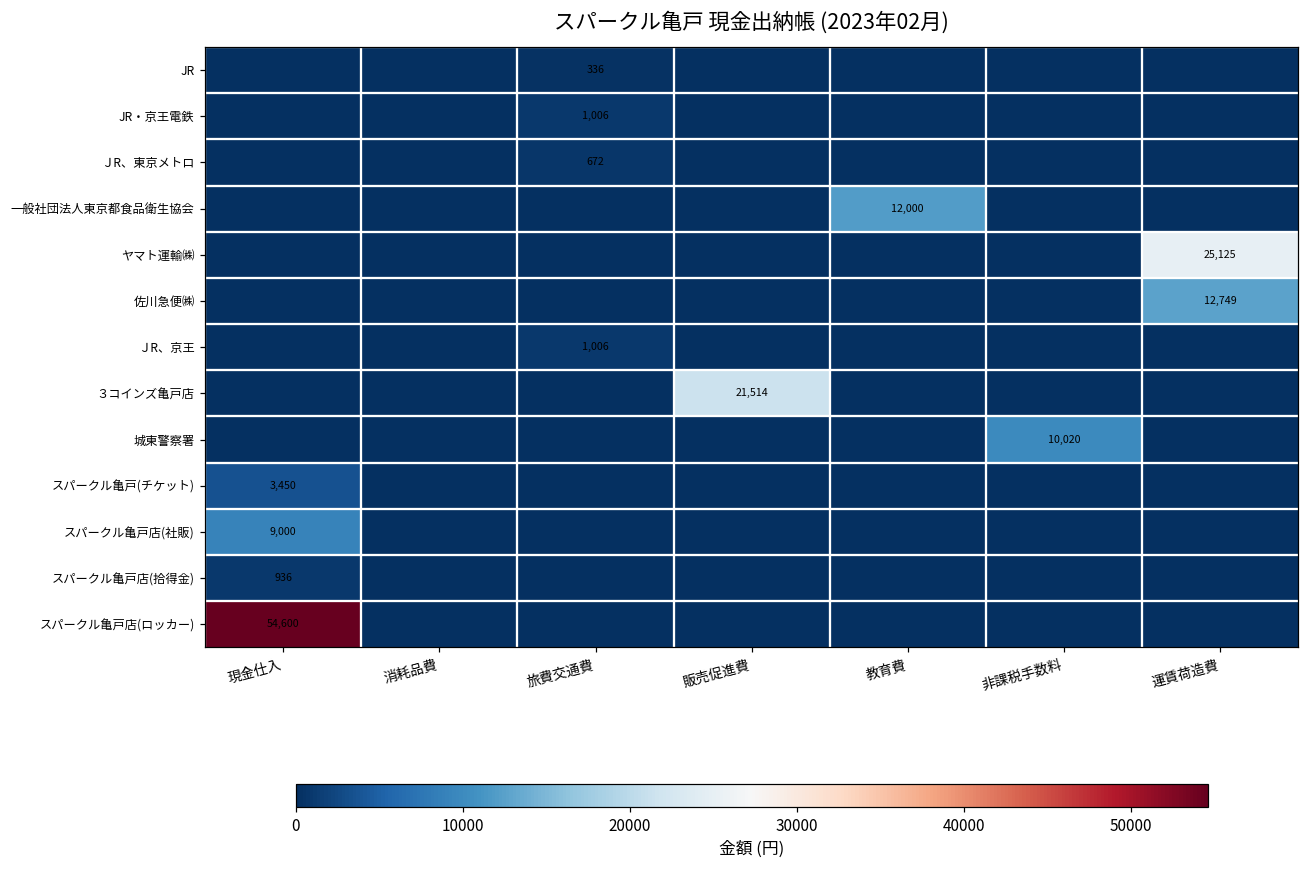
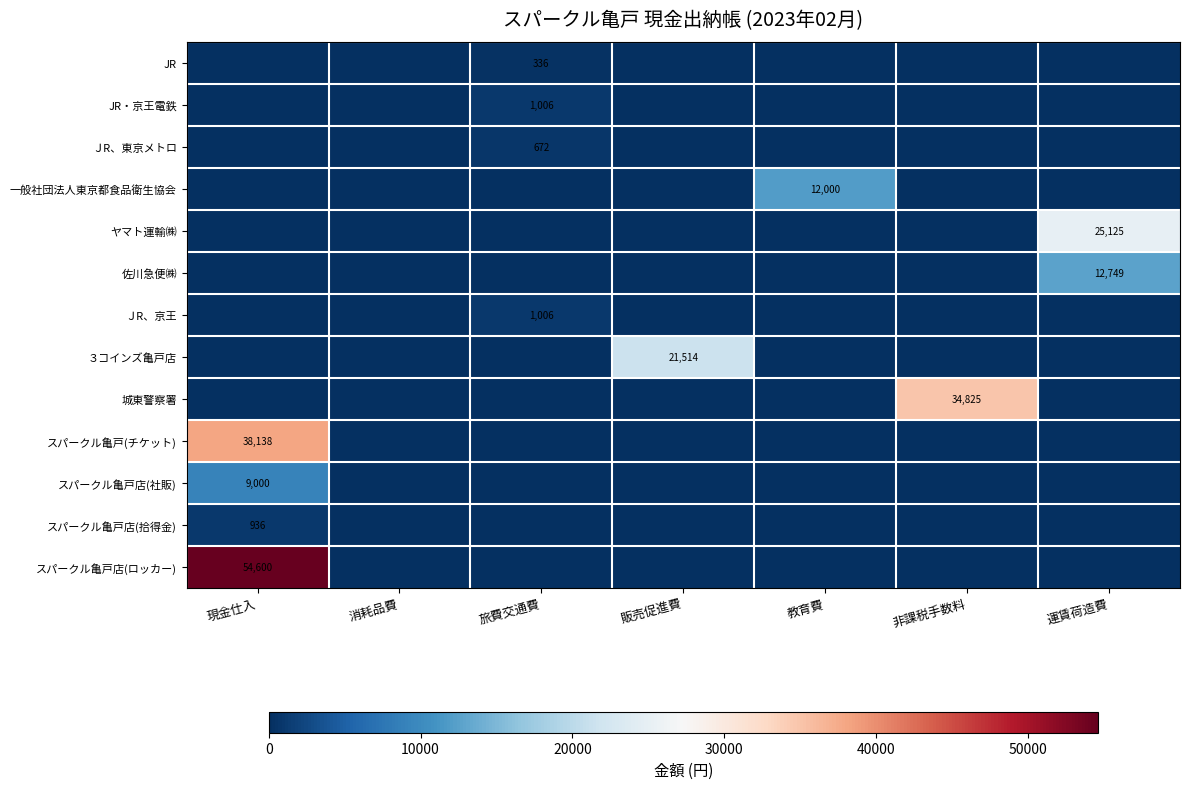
  {
    "JR": {
      "旅費交通費": "336"
    },
    "JR・京王電鉄": {
      "旅費交通費": "1,006"
    },
    "ＪR、東京メトロ": {
      "旅費交通費": "672"
    },
    "一般社団法人東京都食品衛生協会": {
      "教育費": "12,000"
    },
    "ヤマト運輸㈱": {
      "運賃荷造費": "25,125"
    },
    "佐川急便㈱": {
      "運賃荷造費": "12,749"
    },
    "ＪR、京王": {
      "旅費交通費": "1,006"
    },
    "３コインズ亀戸店": {
      "販売促進費": "21,514"
    },
    "城東警察署": {
-     "非課税手数料": "10,020"
+     "非課税手数料": "34,825"
    },
    "スパークル亀戸(チケット)": {
-     "現金仕入": "3,450"
+     "現金仕入": "38,138"
    },
    "スパークル亀戸店(社販)": {
      "現金仕入": "9,000"
    },
    "スパークル亀戸店(拾得金)": {
      "現金仕入": "936"
    },
    "スパークル亀戸店(ロッカー)": {
      "現金仕入": "54,600"
    }
  }
